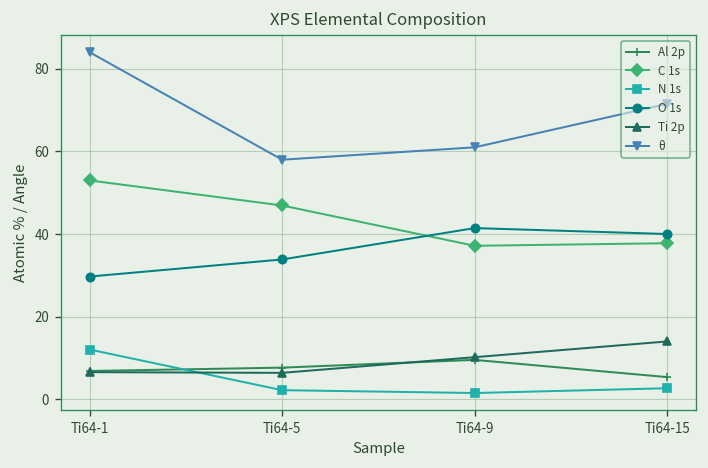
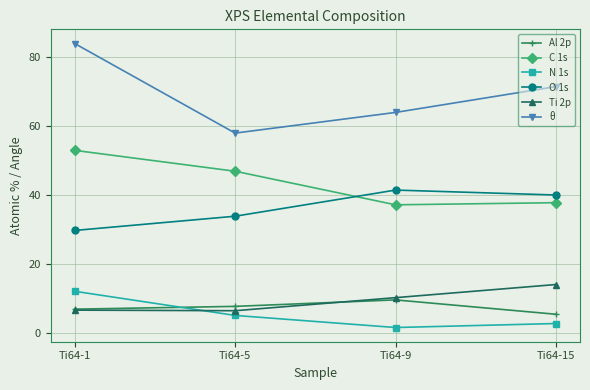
  {
    "N 1s": {
      "Ti64-1": 12,
-     "Ti64-5": 2,
+     "Ti64-5": 5,
      "Ti64-9": 2,
      "Ti64-15": 3
    },
    "θ": {
      "Ti64-1": 84,
      "Ti64-5": 58,
-     "Ti64-9": 61
+     "Ti64-9": 64
    }
  }
